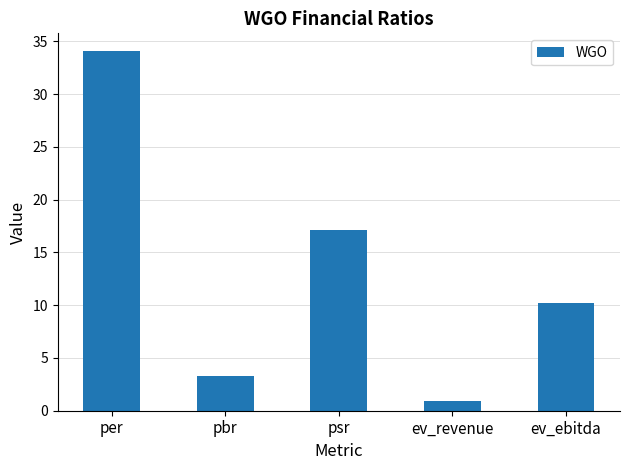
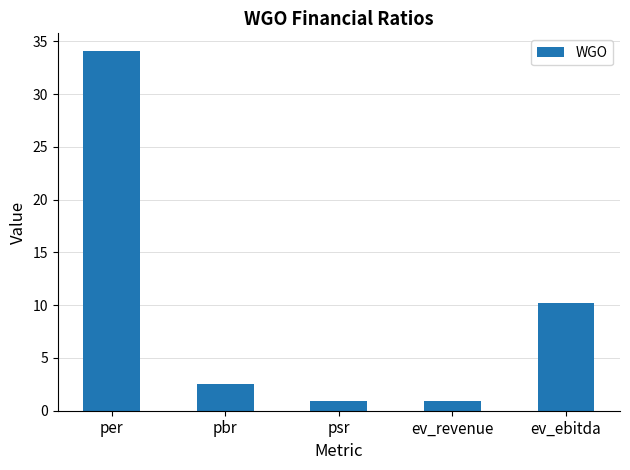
  {
    "per": 34.1,
-   "pbr": 3.3,
-   "psr": 17.2,
+   "pbr": 2.6,
+   "psr": 0.9,
    "ev_revenue": 0.9,
    "ev_ebitda": 10.3
  }
